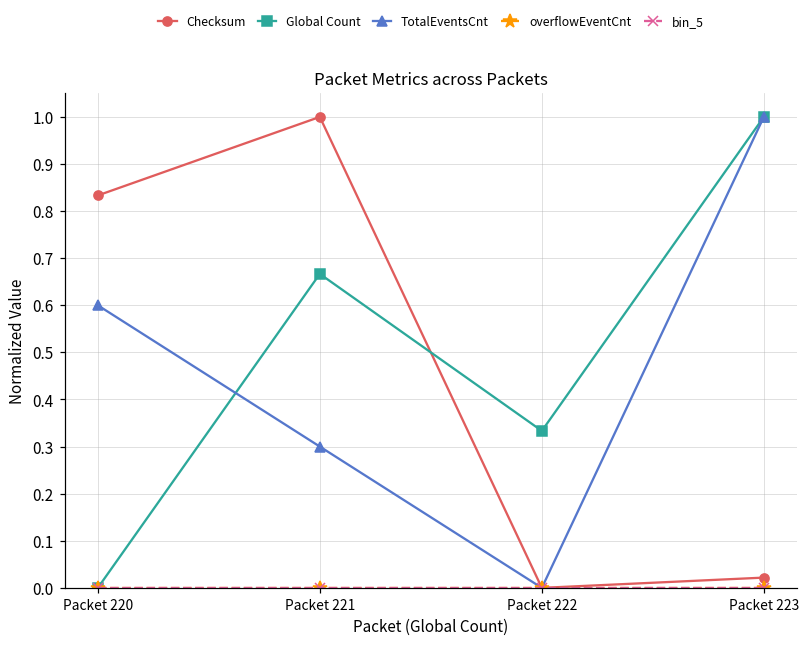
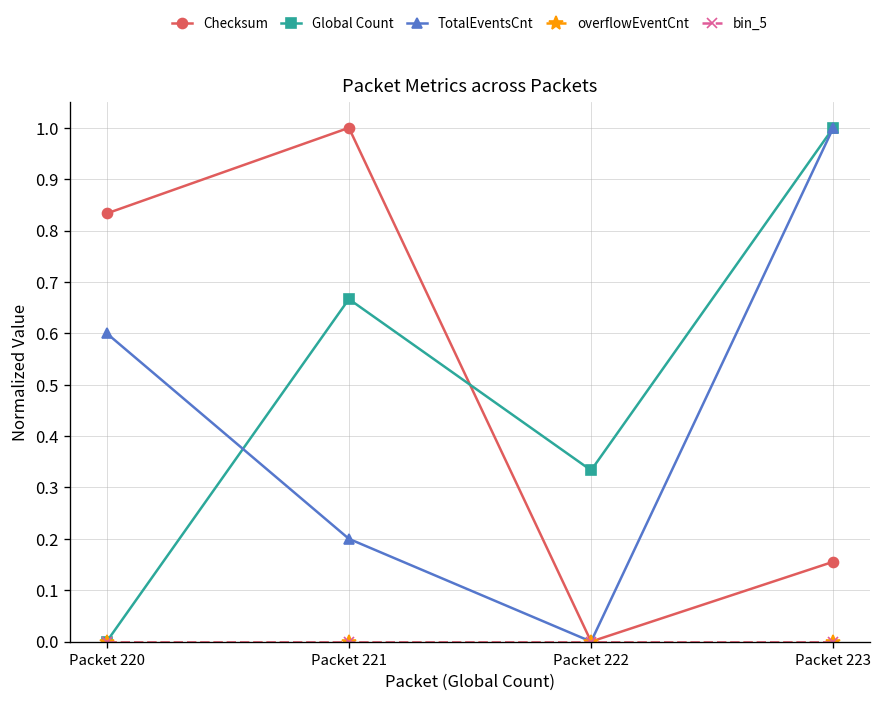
  {
    "Checksum": {
      "Packet 220": 0.83,
      "Packet 221": 1.00,
-     "Packet 223": 0.02
+     "Packet 223": 0.16
    },
    "Global Count": {
      "Packet 221": 0.67,
      "Packet 222": 0.33
    },
    "TotalEventsCnt": {
      "Packet 220": 0.60,
-     "Packet 221": 0.30
+     "Packet 221": 0.20
    },
    "bin_5": {
      "Packet 221": 0.00,
      "Packet 223": 0.00
    }
  }
